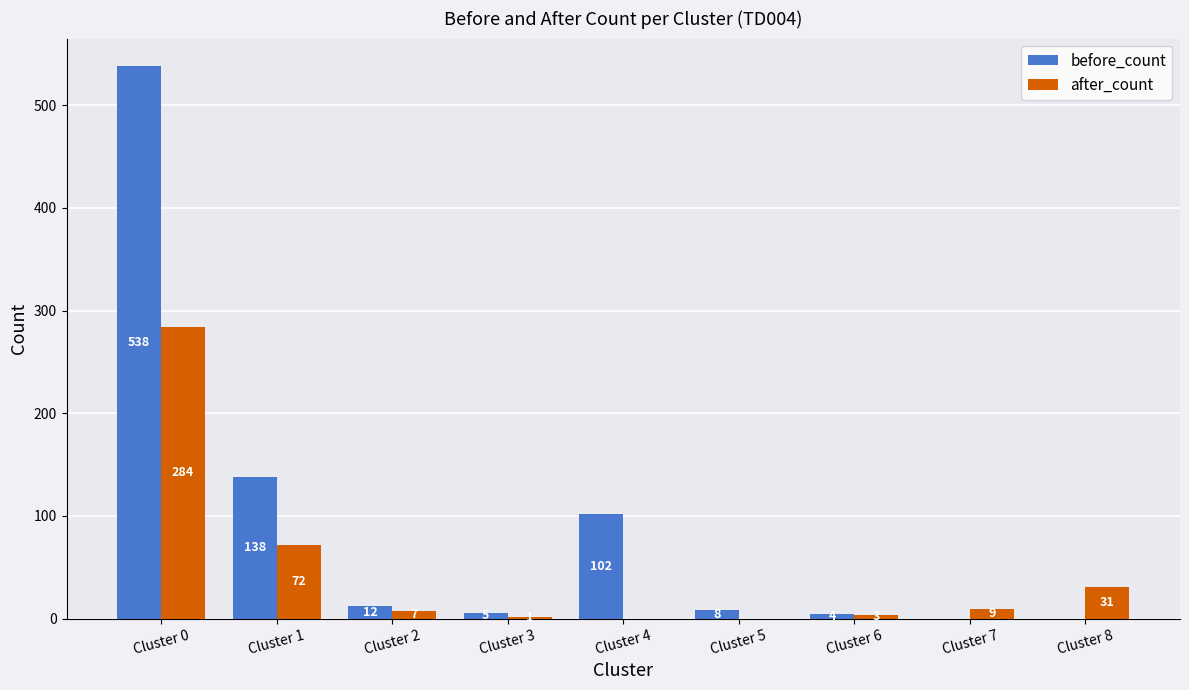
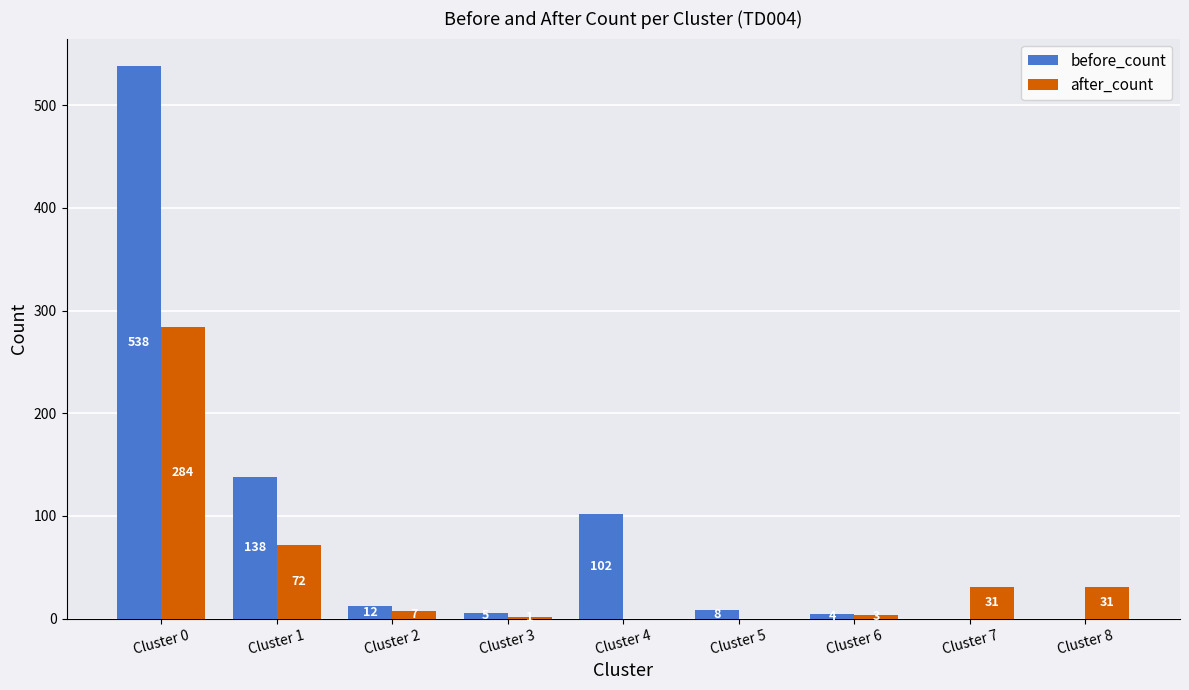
  {
    "before_count": {
      "Cluster 0": 538,
      "Cluster 1": 138,
      "Cluster 2": 12,
      "Cluster 4": 102,
      "Cluster 5": 8
    },
    "after_count": {
      "Cluster 0": 284,
      "Cluster 1": 72,
      "Cluster 2": 7,
-     "Cluster 7": 9,
+     "Cluster 7": 31,
      "Cluster 8": 31
    }
  }
